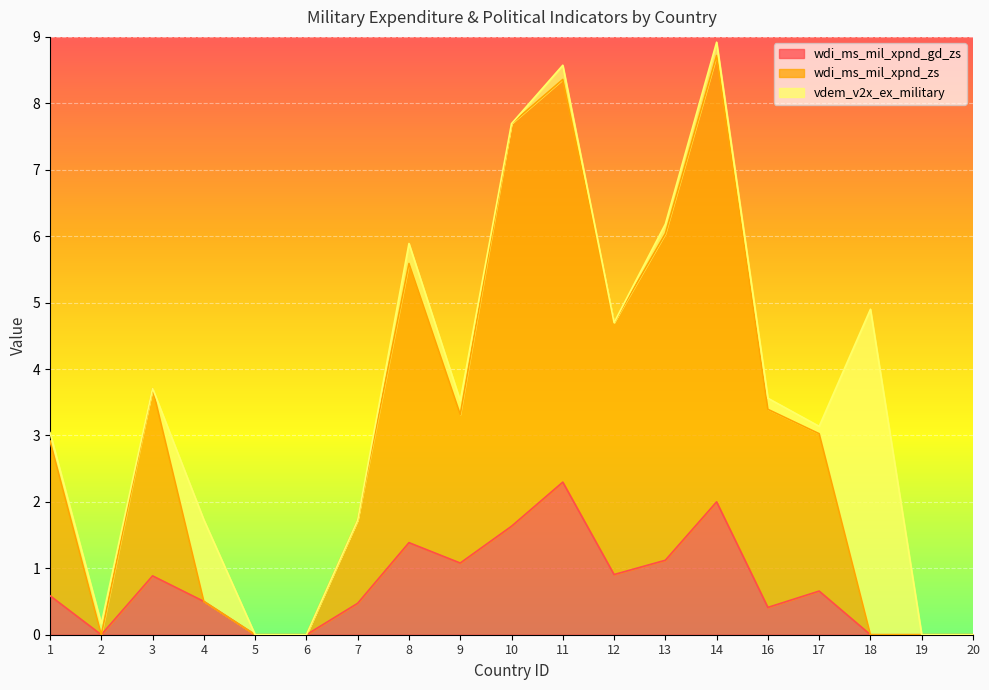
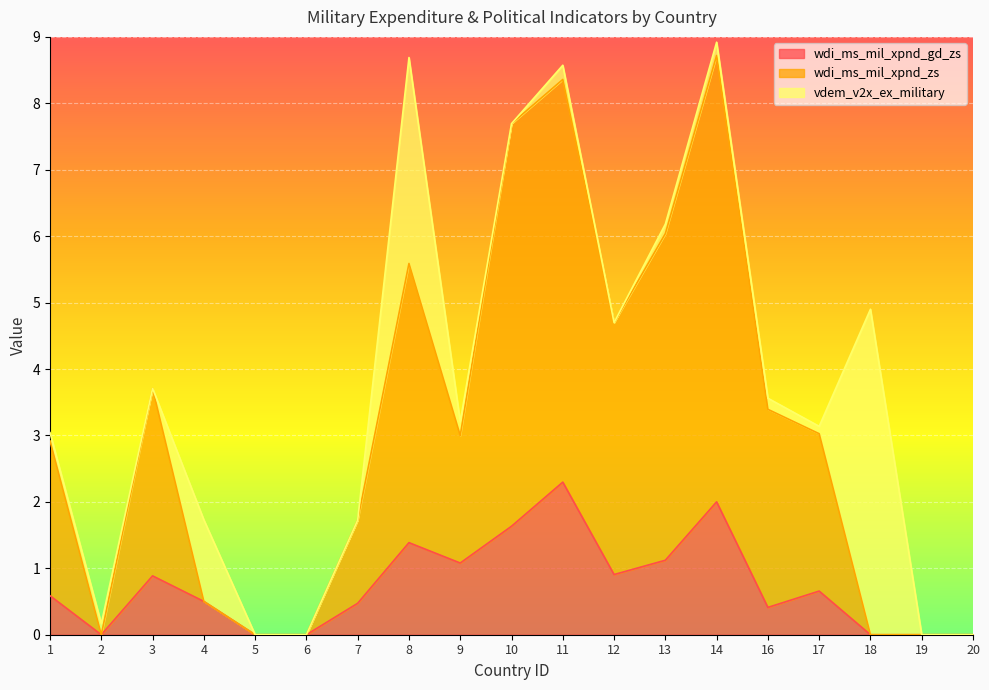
  {
    "wdi_ms_mil_xpnd_gd_zs": {
      "1": 0.6,
      "3": 0.9,
      "7": 0.5,
      "8": 1.4,
      "9": 1.1,
      "10": 1.6,
      "11": 2.3,
      "12": 0.9,
      "13": 1.1,
      "14": 2.0,
      "16": 0.4,
      "17": 0.7
    },
    "wdi_ms_mil_xpnd_zs": {
      "1": 2.3,
      "8": 4.2,
-     "9": 2.2,
+     "9": 1.9,
      "11": 6.1,
      "13": 4.9,
      "14": 6.7,
      "16": 3.0,
      "17": 2.4
    },
    "vdem_v2x_ex_military": {
      "1": 0.1,
      "2": 0.2,
      "4": 1.2,
-     "8": 0.3,
+     "8": 3.1,
      "9": 0.2,
      "11": 0.2,
      "13": 0.1,
      "14": 0.2,
      "16": 0.2,
      "17": 0.1,
      "18": 4.9
    }
  }
